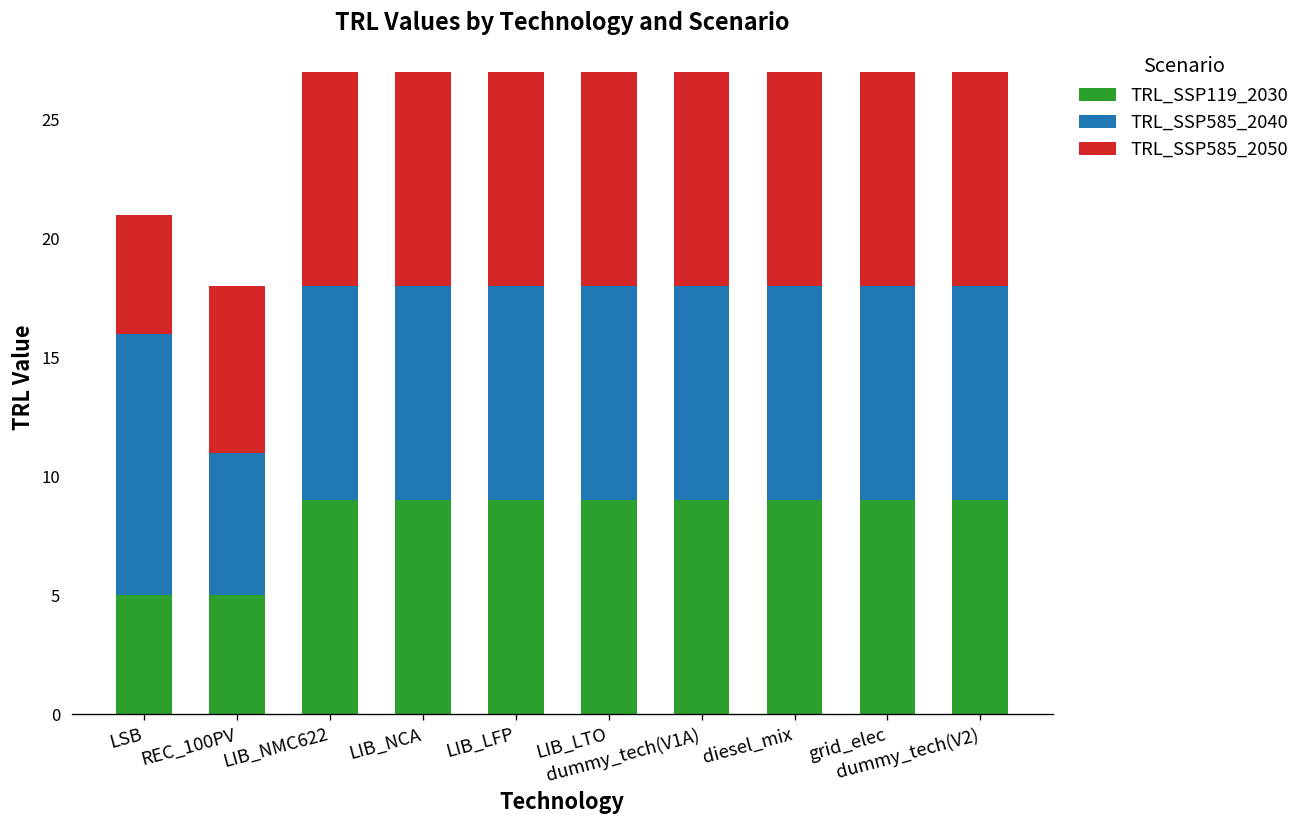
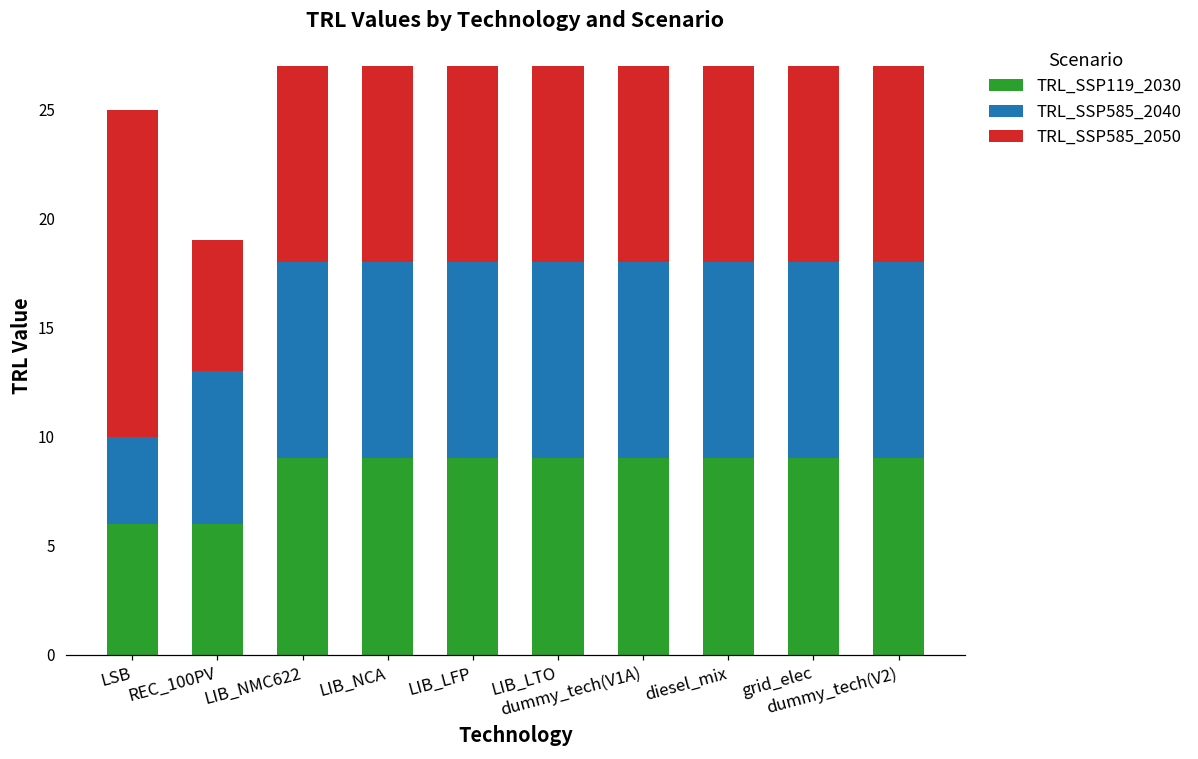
  {
    "TRL_SSP119_2030": {
-     "LSB": 5,
-     "REC_100PV": 5,
+     "LSB": 6,
+     "REC_100PV": 6,
      "LIB_NMC622": 9,
      "LIB_NCA": 9,
      "LIB_LFP": 9,
      "LIB_LTO": 9,
      "dummy_tech(V1A)": 9,
      "diesel_mix": 9,
      "grid_elec": 9,
      "dummy_tech(V2)": 9
    },
    "TRL_SSP585_2040": {
-     "LSB": 11,
-     "REC_100PV": 6,
+     "LSB": 4,
+     "REC_100PV": 7,
      "LIB_NMC622": 9,
      "LIB_NCA": 9,
      "LIB_LFP": 9,
      "LIB_LTO": 9,
      "dummy_tech(V1A)": 9,
      "diesel_mix": 9,
      "grid_elec": 9,
      "dummy_tech(V2)": 9
    },
    "TRL_SSP585_2050": {
-     "LSB": 5,
-     "REC_100PV": 7,
+     "LSB": 15,
+     "REC_100PV": 6,
      "LIB_NMC622": 9,
      "LIB_NCA": 9,
      "LIB_LFP": 9,
      "LIB_LTO": 9,
      "dummy_tech(V1A)": 9,
      "diesel_mix": 9,
      "grid_elec": 9,
      "dummy_tech(V2)": 9
    }
  }
